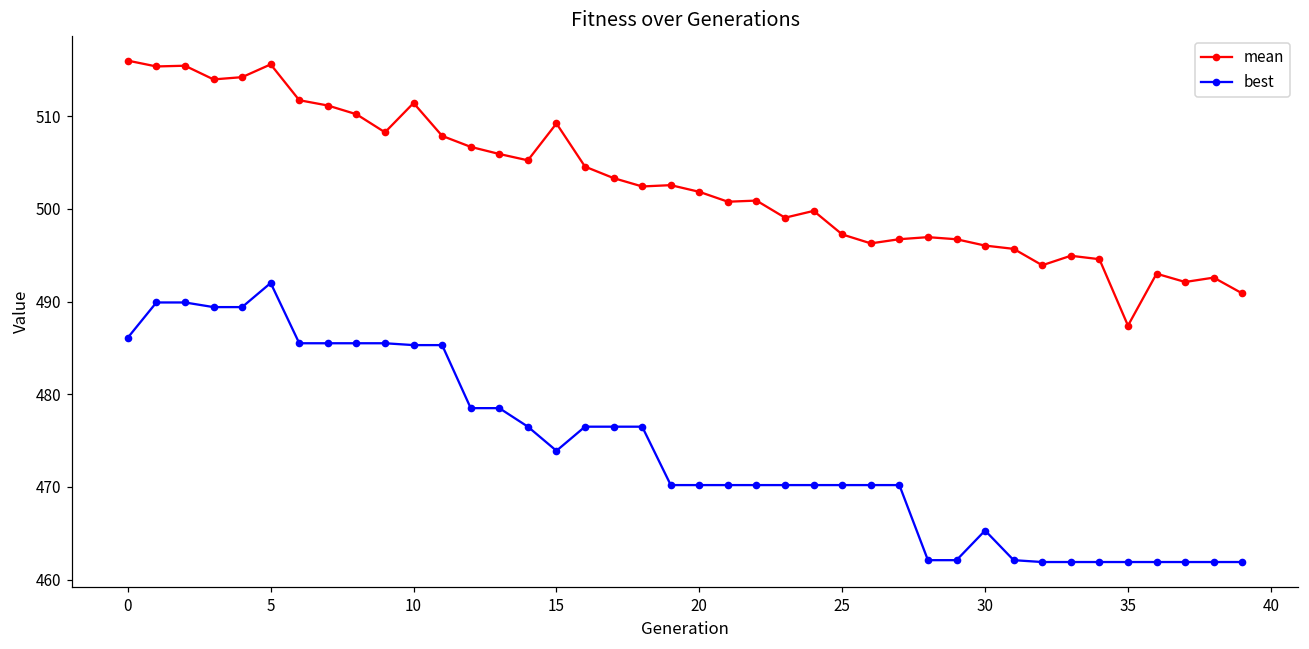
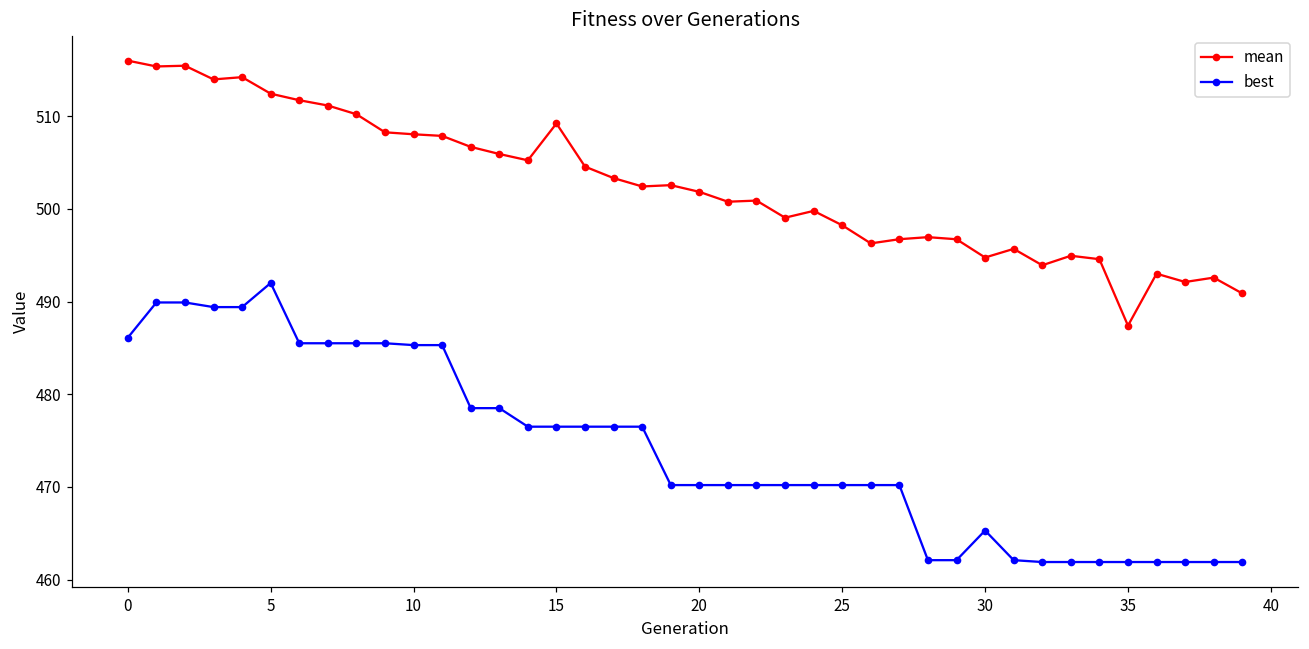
  {
    "mean": {
      "0": 516,
-     "5": 516,
-     "10": 511,
+     "5": 512,
+     "10": 508,
      "15": 509,
      "20": 502,
-     "25": 497,
-     "30": 496,
+     "25": 498,
+     "30": 495,
      "35": 487
    },
    "best": {
      "0": 486,
      "5": 492,
      "10": 485,
-     "15": 474,
+     "15": 477,
      "20": 470,
      "25": 470,
      "30": 465,
      "35": 462
    }
  }
